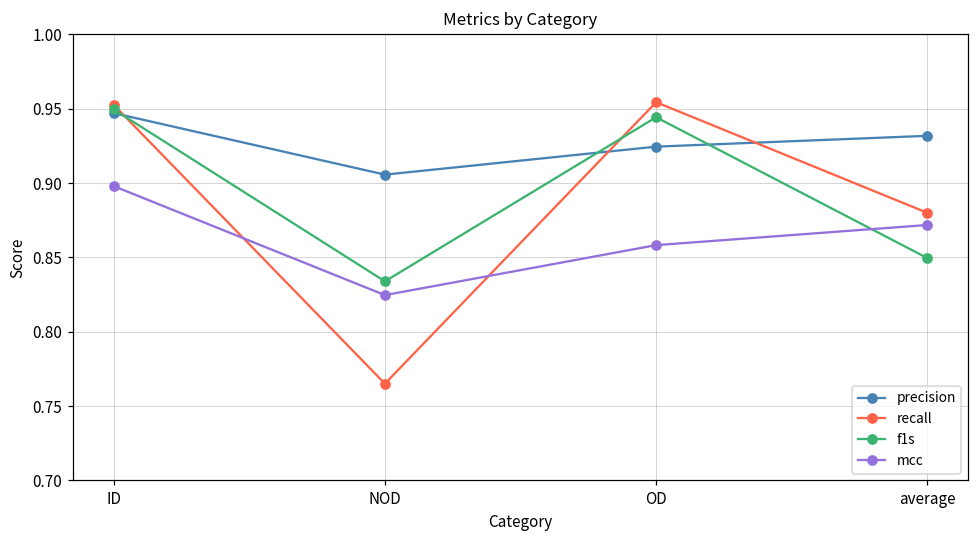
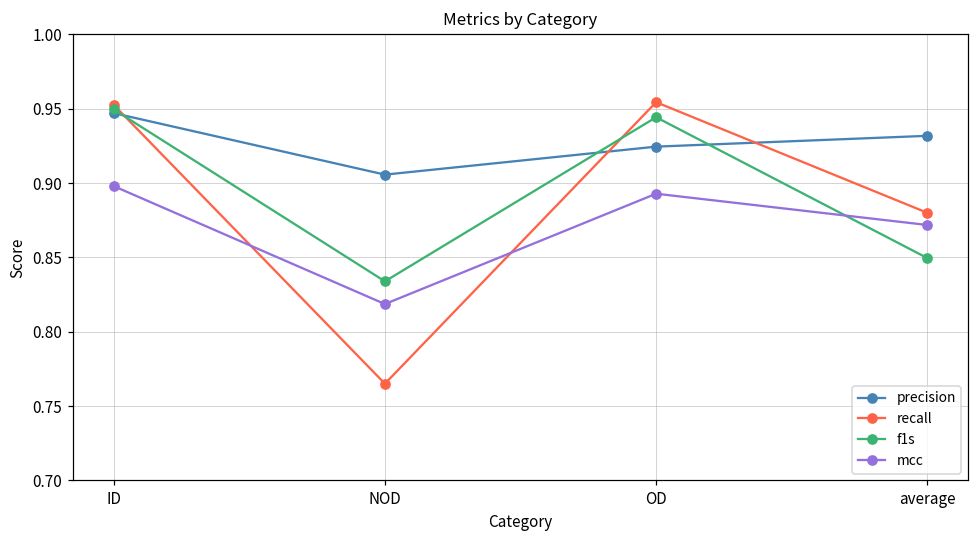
  {
    "precision": {
      "ID": 0.947,
      "NOD": 0.906,
      "OD": 0.925,
      "average": 0.932
    },
    "recall": {
      "ID": 0.953,
      "NOD": 0.765,
      "OD": 0.954,
      "average": 0.880
    },
    "f1s": {
      "ID": 0.950,
      "NOD": 0.834,
      "OD": 0.944,
      "average": 0.850
    },
    "mcc": {
      "ID": 0.898,
-     "NOD": 0.825,
-     "OD": 0.858,
+     "NOD": 0.819,
+     "OD": 0.893,
      "average": 0.872
    }
  }
